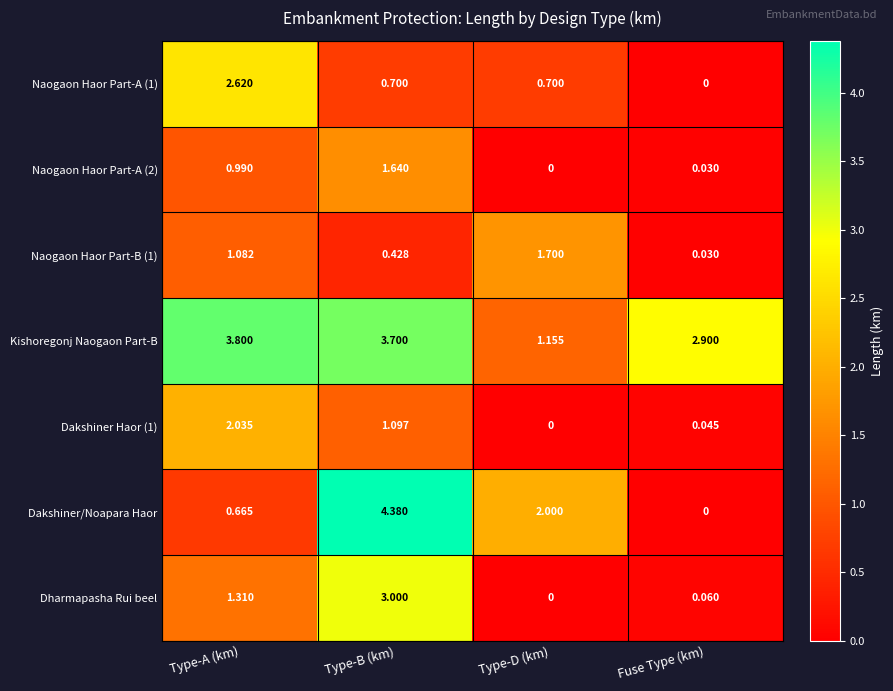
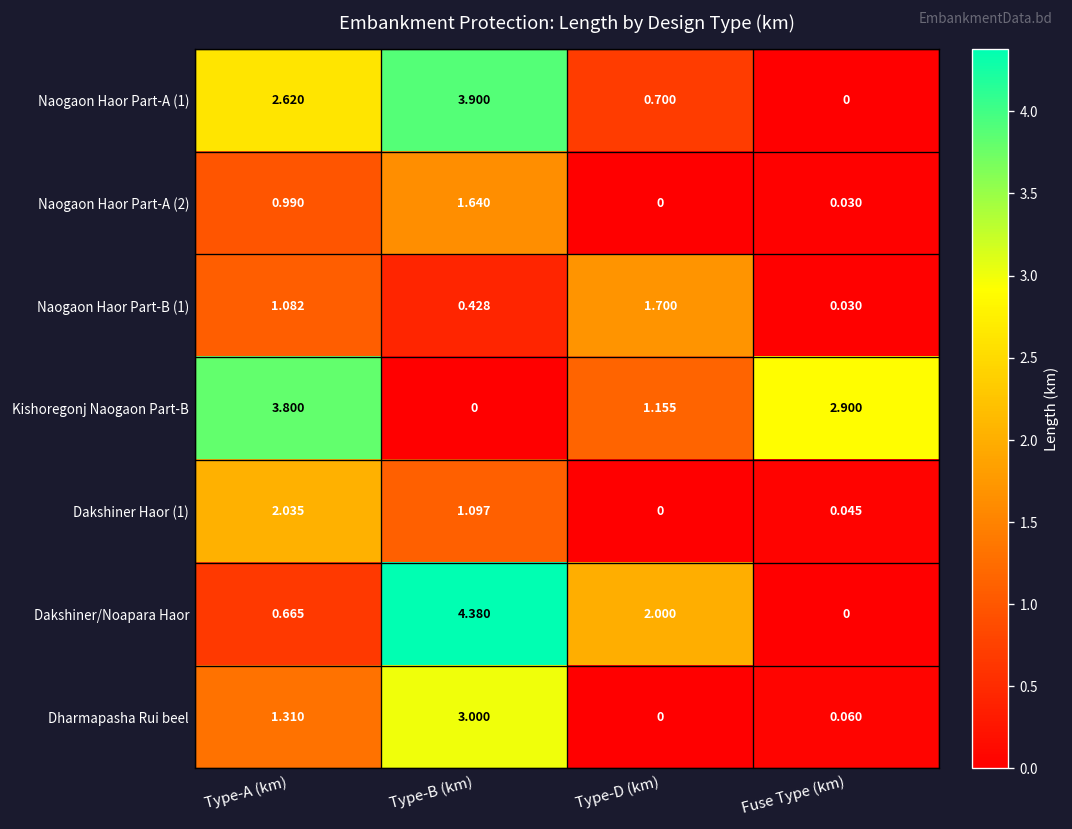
  {
    "Naogaon Haor Part-A (1)": {
      "Type-A (km)": 2.620,
-     "Type-B (km)": 0.700,
+     "Type-B (km)": 3.900,
      "Type-D (km)": 0.700,
      "Fuse Type (km)": 0
    },
    "Naogaon Haor Part-A (2)": {
      "Type-A (km)": 0.990,
      "Type-B (km)": 1.640,
      "Type-D (km)": 0,
      "Fuse Type (km)": 0.030
    },
    "Naogaon Haor Part-B (1)": {
      "Type-A (km)": 1.082,
      "Type-B (km)": 0.428,
      "Type-D (km)": 1.700,
      "Fuse Type (km)": 0.030
    },
    "Kishoregonj Naogaon Part-B": {
      "Type-A (km)": 3.800,
-     "Type-B (km)": 3.700,
+     "Type-B (km)": 0,
      "Type-D (km)": 1.155,
      "Fuse Type (km)": 2.900
    },
    "Dakshiner Haor (1)": {
      "Type-A (km)": 2.035,
      "Type-B (km)": 1.097,
      "Type-D (km)": 0,
      "Fuse Type (km)": 0.045
    },
    "Dakshiner/Noapara Haor": {
      "Type-A (km)": 0.665,
      "Type-B (km)": 4.380,
      "Type-D (km)": 2.000,
      "Fuse Type (km)": 0
    },
    "Dharmapasha Rui beel": {
      "Type-A (km)": 1.310,
      "Type-B (km)": 3.000,
      "Type-D (km)": 0,
      "Fuse Type (km)": 0.060
    }
  }
